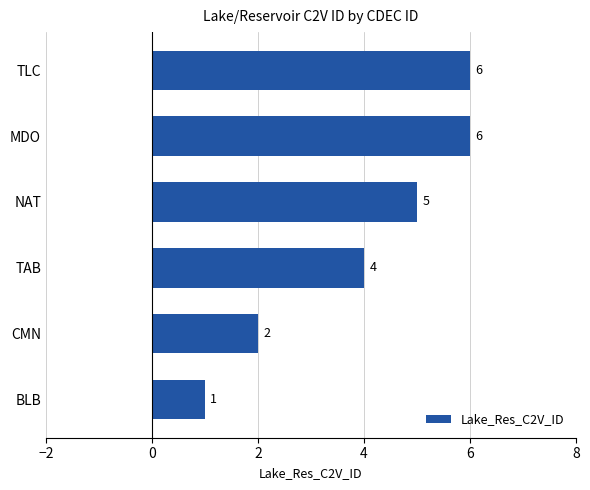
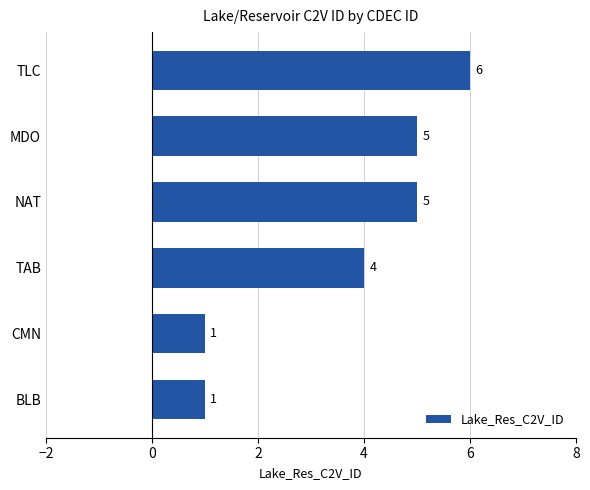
  {
    "TLC": 6,
-   "MDO": 6,
+   "MDO": 5,
    "NAT": 5,
    "TAB": 4,
-   "CMN": 2,
+   "CMN": 1,
    "BLB": 1
  }
